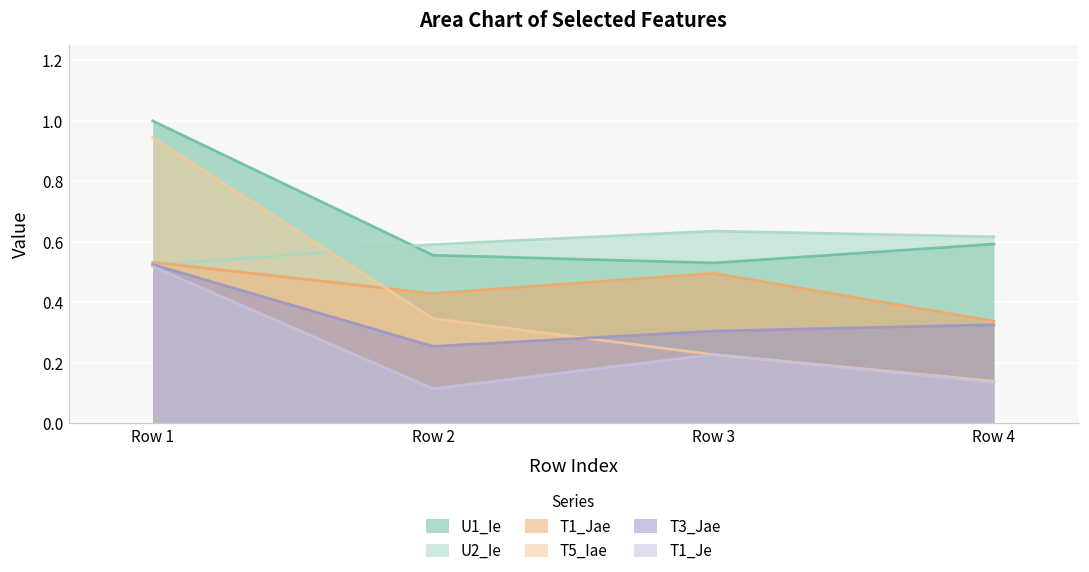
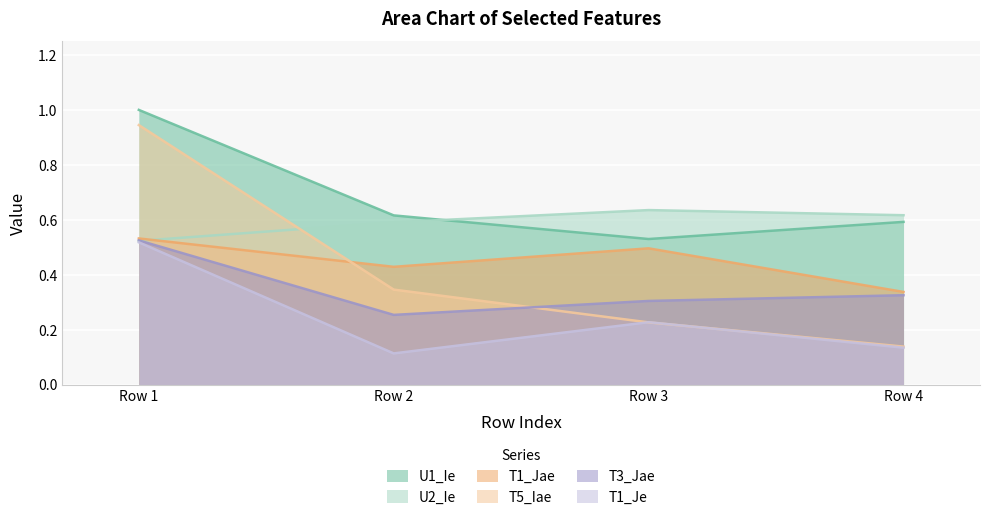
  {
    "U1_Ie": {
      "Row 1": 1.00,
-     "Row 2": 0.56,
+     "Row 2": 0.62,
      "Row 3": 0.53,
      "Row 4": 0.59
    }
  }
